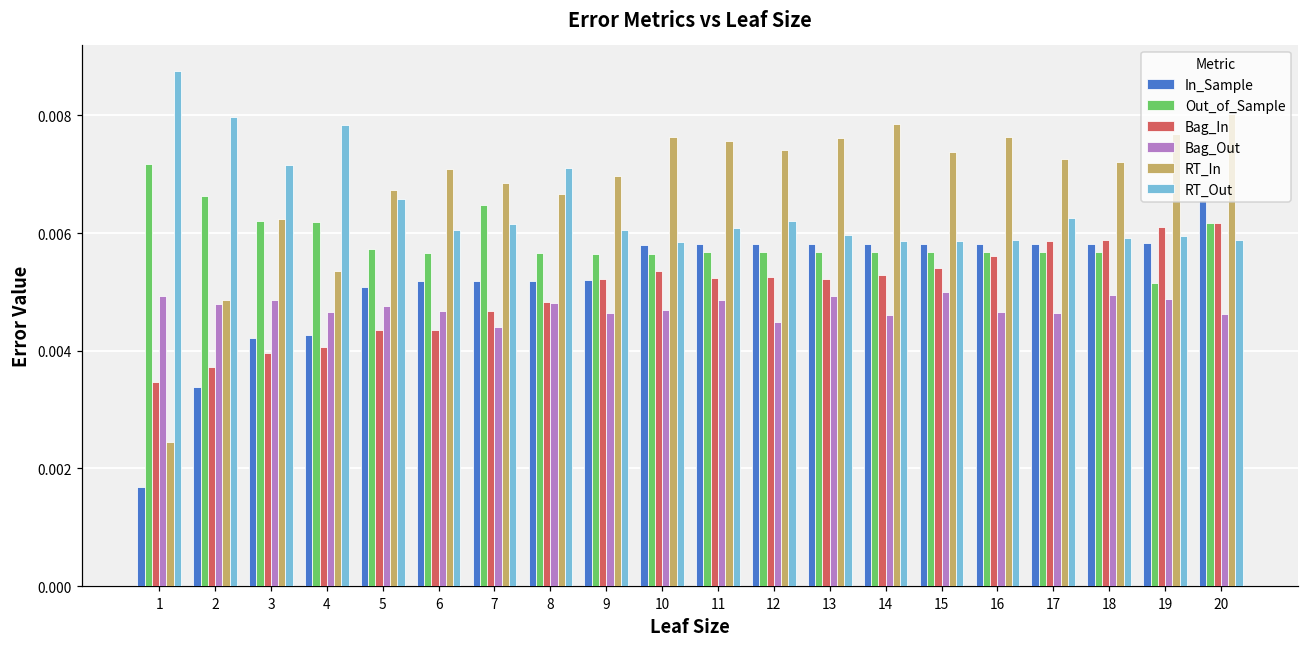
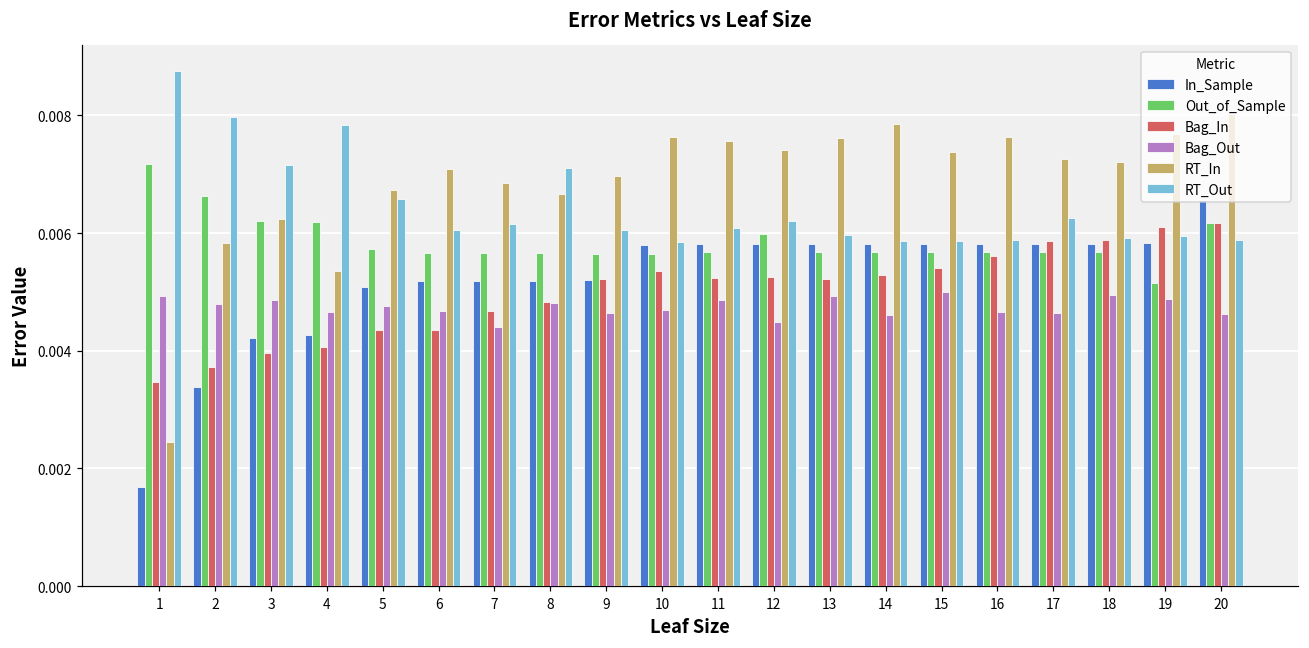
  {
    "In_Sample": {
      "1": 0.0017,
      "2": 0.0034,
      "3": 0.0042,
      "4": 0.0043,
      "5": 0.0051,
      "6": 0.0052,
      "7": 0.0052,
      "8": 0.0052,
      "9": 0.0052,
      "10": 0.0058,
      "11": 0.0058,
      "12": 0.0058,
      "13": 0.0058,
      "14": 0.0058,
      "15": 0.0058,
      "16": 0.0058,
      "17": 0.0058,
      "18": 0.0058,
      "19": 0.0058
    },
    "Out_of_Sample": {
      "1": 0.0072,
      "2": 0.0066,
      "3": 0.0062,
      "4": 0.0062,
      "5": 0.0057,
      "6": 0.0057,
-     "7": 0.0065,
+     "7": 0.0057,
      "8": 0.0057,
      "9": 0.0056,
      "10": 0.0056,
      "11": 0.0057,
-     "12": 0.0057,
+     "12": 0.0060,
      "13": 0.0057,
      "14": 0.0057,
      "15": 0.0057,
      "16": 0.0057,
      "17": 0.0057,
      "18": 0.0057,
      "19": 0.0052,
      "20": 0.0062
    },
    "Bag_In": {
      "1": 0.0035,
      "2": 0.0037,
      "3": 0.0040,
      "4": 0.0041,
      "5": 0.0043,
      "6": 0.0044,
      "7": 0.0047,
      "8": 0.0048,
      "9": 0.0052,
      "10": 0.0054,
      "11": 0.0052,
      "12": 0.0053,
      "13": 0.0052,
      "14": 0.0053,
      "15": 0.0054,
      "16": 0.0056,
      "17": 0.0059,
      "18": 0.0059,
      "19": 0.0061,
      "20": 0.0062
    },
    "Bag_Out": {
      "1": 0.0049,
      "2": 0.0048,
      "3": 0.0049,
      "4": 0.0047,
      "5": 0.0048,
      "6": 0.0047,
      "7": 0.0044,
      "8": 0.0048,
      "9": 0.0046,
      "10": 0.0047,
      "11": 0.0049,
      "12": 0.0045,
      "13": 0.0049,
      "14": 0.0046,
      "15": 0.0050,
      "16": 0.0047,
      "17": 0.0046,
      "18": 0.0049,
      "19": 0.0049,
      "20": 0.0046
    },
    "RT_In": {
      "1": 0.0024,
-     "2": 0.0049,
+     "2": 0.0058,
      "3": 0.0062,
      "4": 0.0054,
      "5": 0.0067,
      "6": 0.0071,
      "7": 0.0069,
      "8": 0.0067,
      "9": 0.0070,
      "10": 0.0076,
      "11": 0.0076,
      "12": 0.0074,
      "13": 0.0076,
      "14": 0.0079,
      "15": 0.0074,
      "16": 0.0076,
      "17": 0.0073,
      "18": 0.0072
    },
    "RT_Out": {
      "1": 0.0088,
      "2": 0.0080,
      "3": 0.0072,
      "4": 0.0078,
      "5": 0.0066,
      "6": 0.0061,
      "7": 0.0062,
      "8": 0.0071,
      "9": 0.0060,
      "10": 0.0058,
      "11": 0.0061,
      "12": 0.0062,
      "13": 0.0060,
      "14": 0.0059,
      "15": 0.0059,
      "16": 0.0059,
      "17": 0.0063,
      "18": 0.0059,
      "19": 0.0059,
      "20": 0.0059
    }
  }
